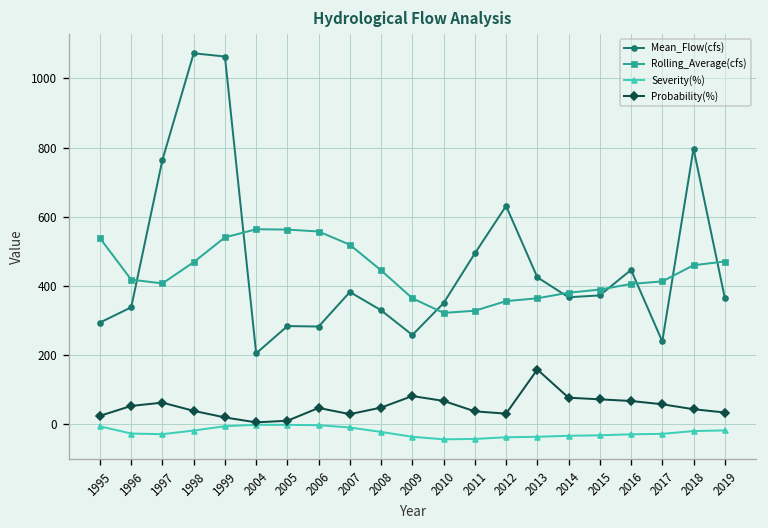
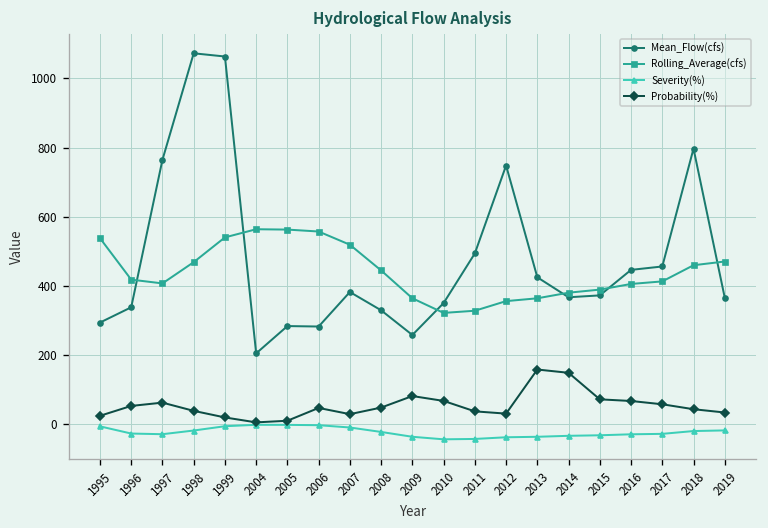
  {
    "Mean_Flow(cfs)": {
      "1995": 290,
      "1996": 340,
      "1997": 760,
      "1998": 1070,
      "1999": 1060,
      "2004": 200,
      "2005": 280,
      "2006": 280,
      "2007": 380,
      "2008": 330,
      "2009": 260,
      "2010": 350,
      "2011": 490,
-     "2012": 630,
+     "2012": 750,
      "2013": 420,
      "2014": 370,
      "2015": 370,
      "2016": 450,
-     "2017": 240,
+     "2017": 460,
      "2018": 800,
      "2019": 370
    },
    "Probability(%)": {
      "1995": 20,
      "1996": 50,
      "1997": 60,
      "1998": 40,
      "1999": 20,
      "2005": 10,
      "2006": 50,
      "2007": 30,
      "2008": 50,
      "2009": 80,
      "2010": 70,
      "2011": 40,
      "2012": 30,
      "2013": 160,
-     "2014": 80,
+     "2014": 150,
      "2015": 70,
      "2016": 70,
      "2017": 60,
      "2018": 40,
      "2019": 30
    }
  }
